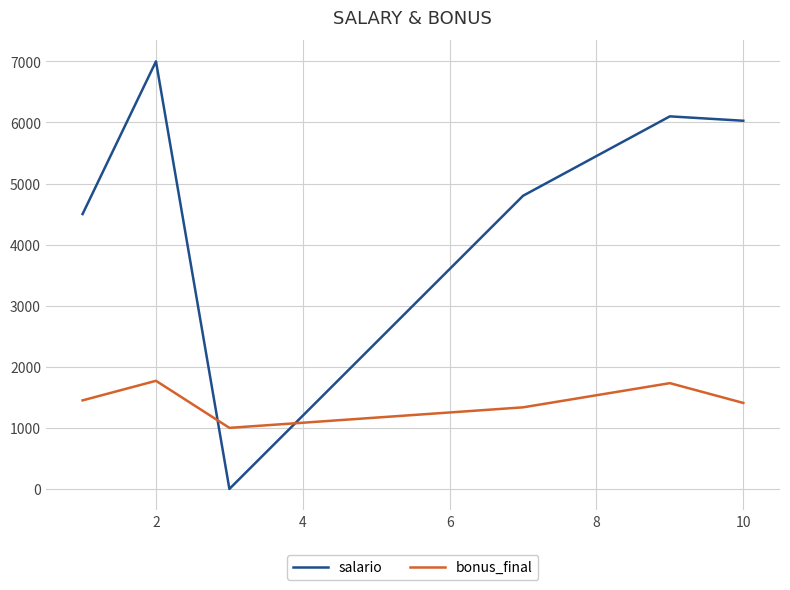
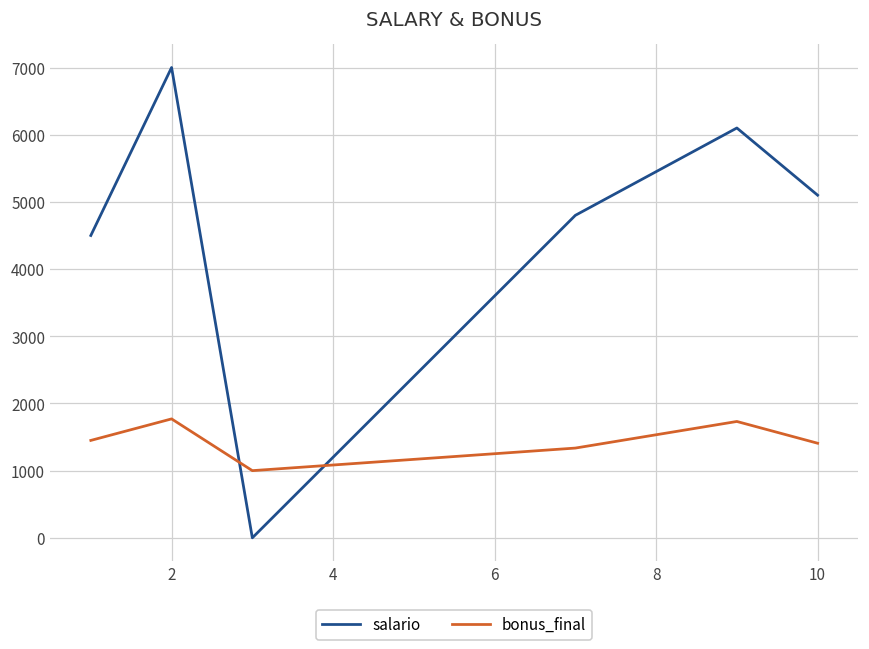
  {
    "salario": {
      "2": 7000,
-     "10": 6000
+     "10": 5100
    },
    "bonus_final": {
      "2": 1800,
      "10": 1400
    }
  }
